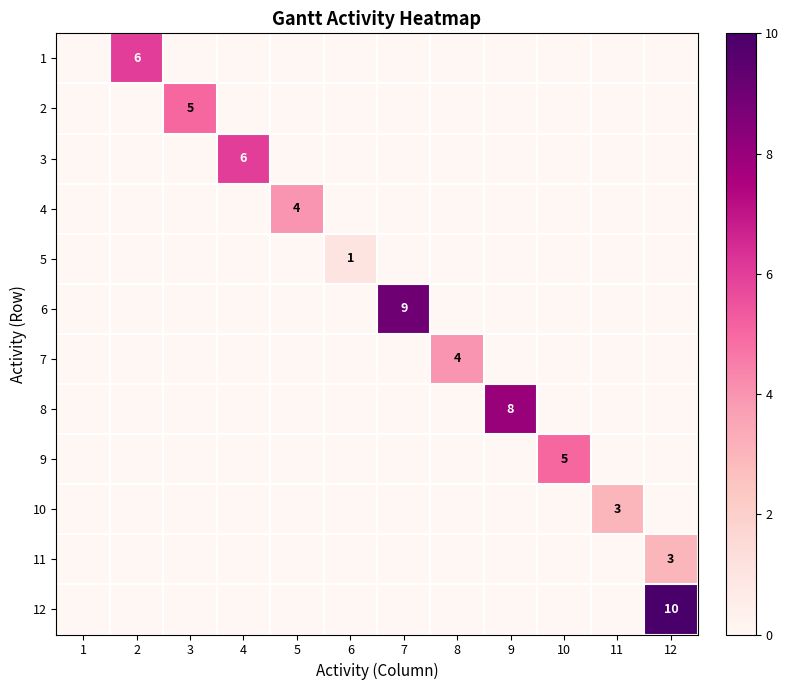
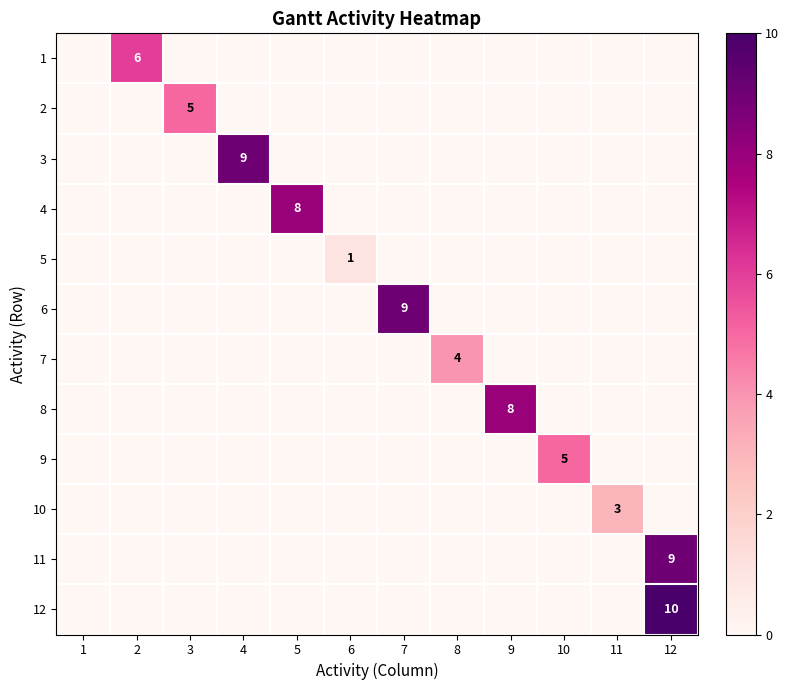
  {
    "1": {
      "2": 6
    },
    "2": {
      "3": 5
    },
    "3": {
-     "4": 6
+     "4": 9
    },
    "4": {
-     "5": 4
+     "5": 8
    },
    "5": {
      "6": 1
    },
    "6": {
      "7": 9
    },
    "7": {
      "8": 4
    },
    "8": {
      "9": 8
    },
    "9": {
      "10": 5
    },
    "10": {
      "11": 3
    },
    "11": {
-     "12": 3
+     "12": 9
    },
    "12": {
      "12": 10
    }
  }
